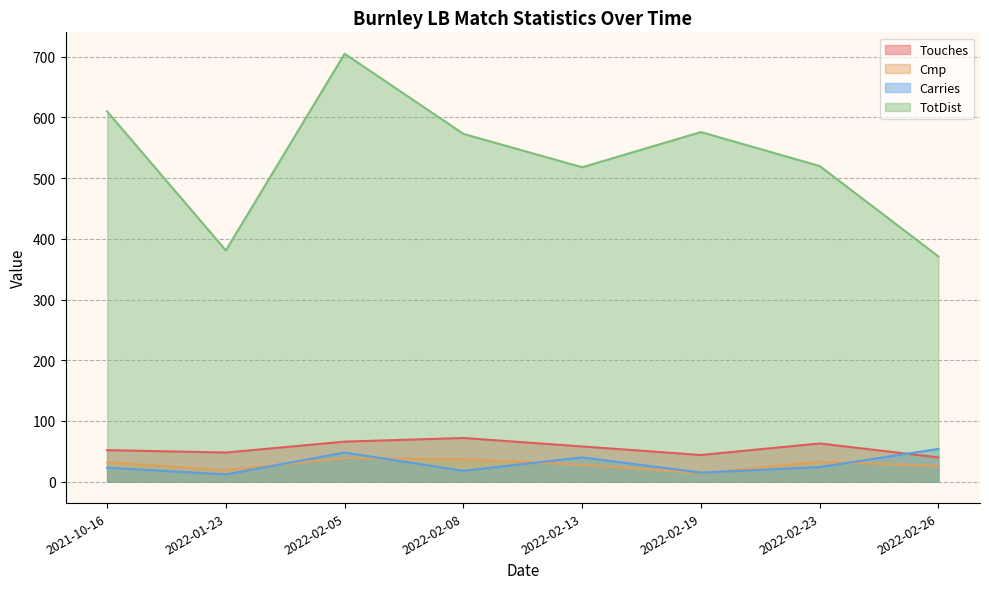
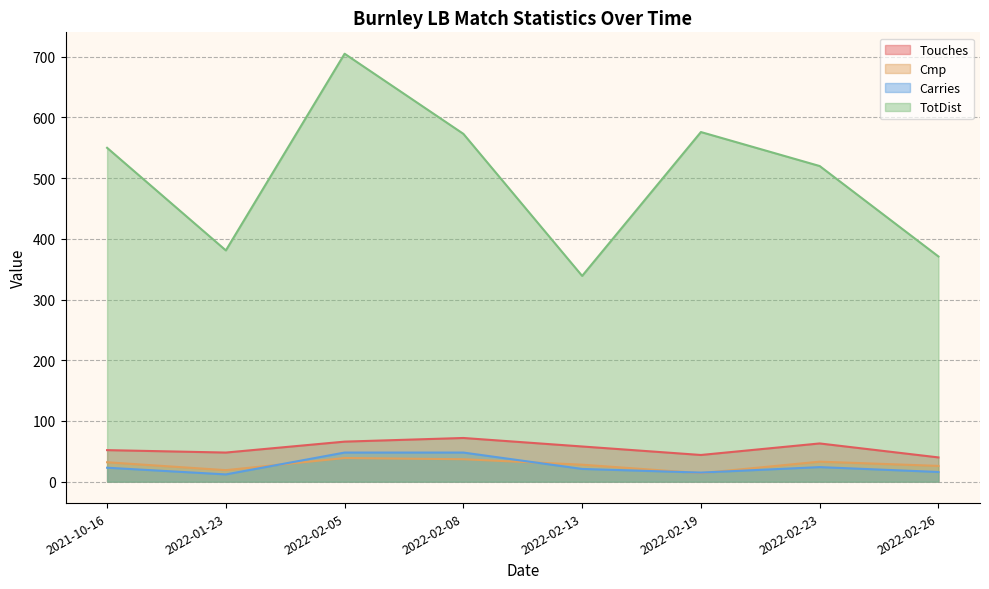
  {
    "Carries": {
      "2021-10-16": 20,
      "2022-01-23": 10,
      "2022-02-05": 50,
-     "2022-02-08": 20,
-     "2022-02-13": 40,
+     "2022-02-08": 50,
+     "2022-02-13": 20,
      "2022-02-23": 20,
-     "2022-02-26": 50
+     "2022-02-26": 20
    },
    "TotDist": {
-     "2021-10-16": 610,
+     "2021-10-16": 550,
      "2022-01-23": 380,
      "2022-02-05": 710,
      "2022-02-08": 570,
-     "2022-02-13": 520,
+     "2022-02-13": 340,
      "2022-02-19": 580,
      "2022-02-23": 520,
      "2022-02-26": 370
    }
  }
